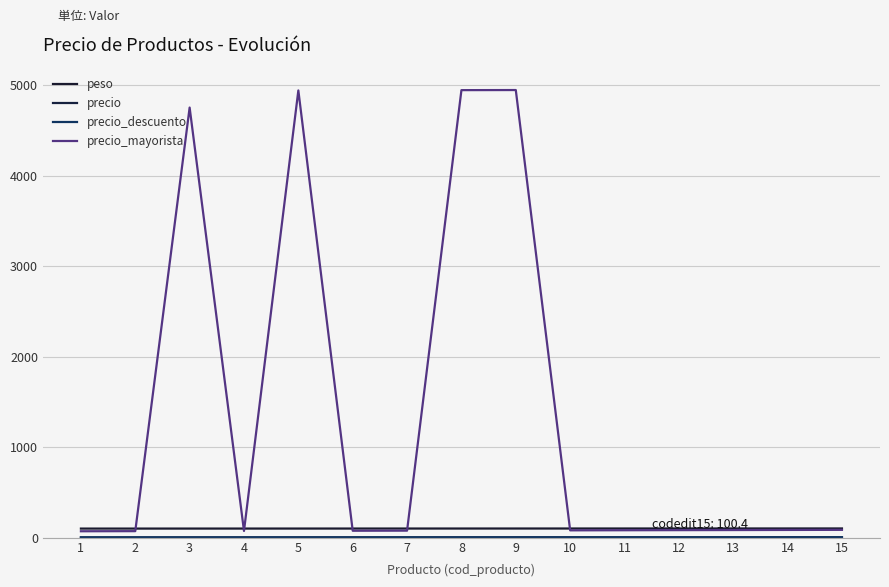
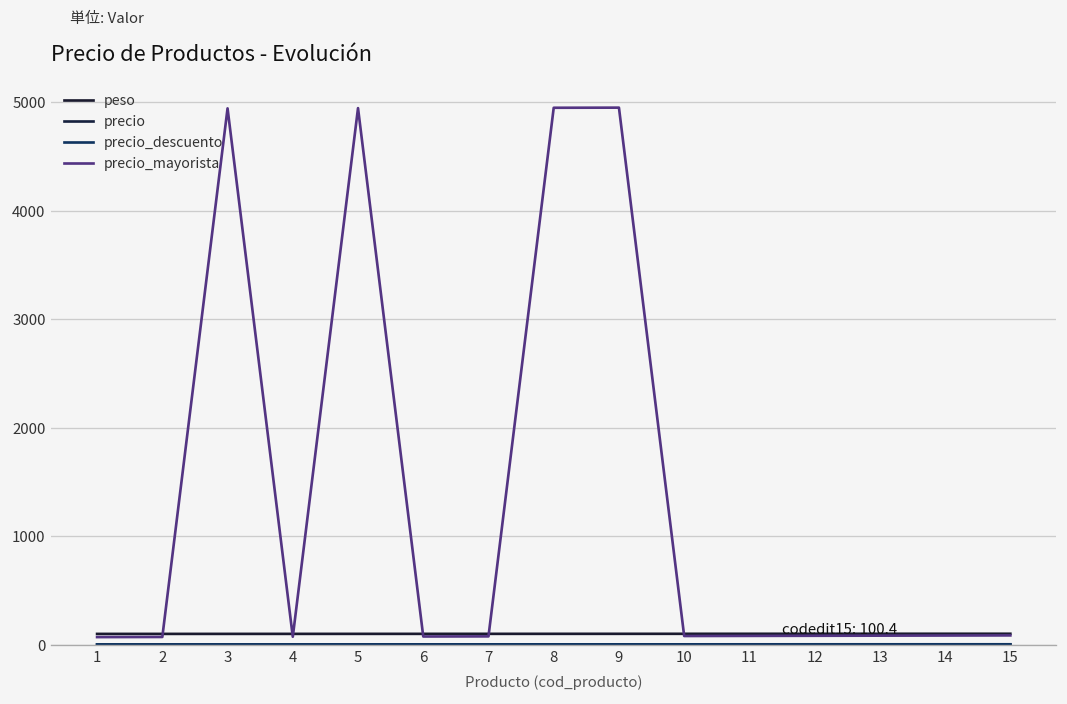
  {
    "precio_mayorista": {
      "1": 100,
-     "3": 4800,
+     "3": 4900,
      "5": 4900,
      "8": 4900,
      "9": 4900
    }
  }
